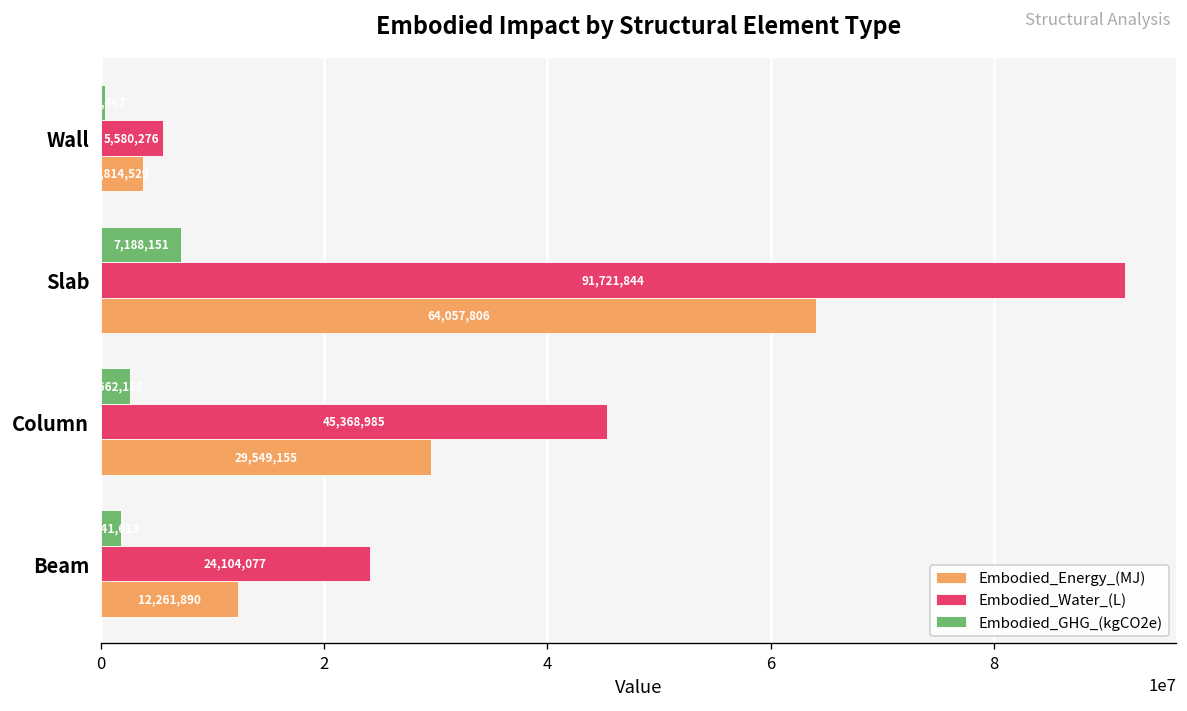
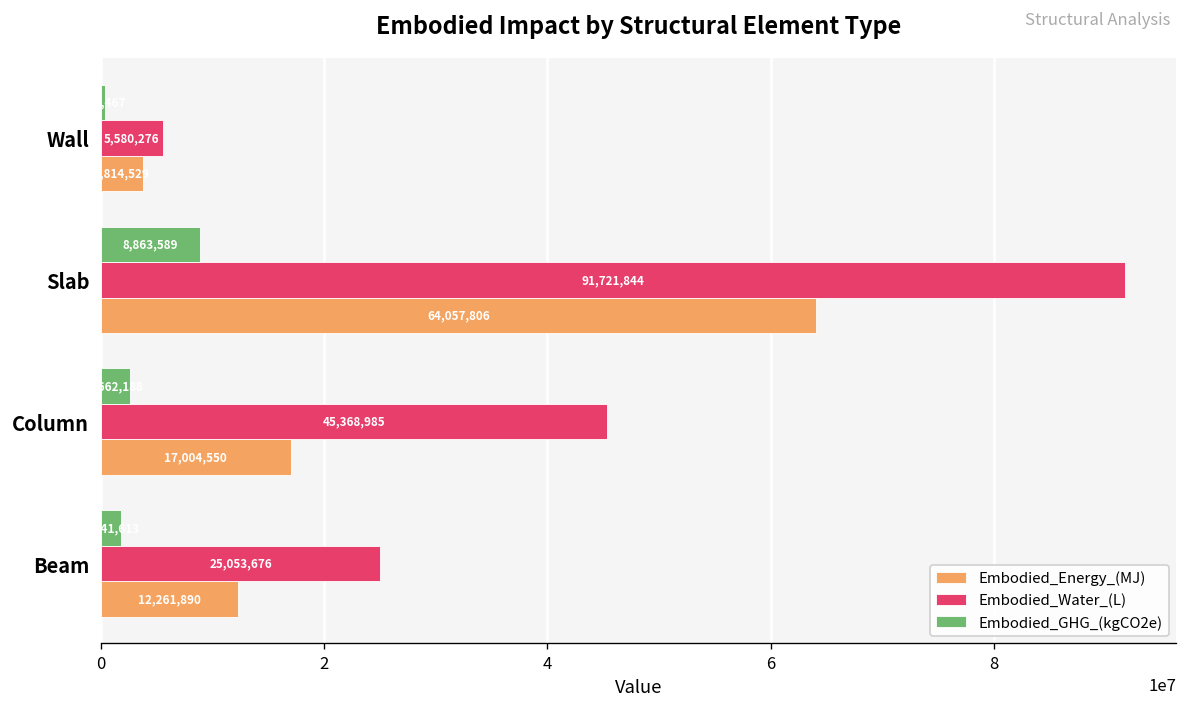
  {
    "Embodied_Energy_(MJ)": {
      "Wall": "3,814,529",
      "Slab": "64,057,806",
-     "Column": "29,549,155",
+     "Column": "17,004,550",
      "Beam": "12,261,890"
    },
    "Embodied_Water_(L)": {
      "Wall": "5,580,276",
      "Slab": "91,721,844",
      "Column": "45,368,985",
-     "Beam": "24,104,077"
+     "Beam": "25,053,676"
    },
    "Embodied_GHG_(kgCO2e)": {
-     "Slab": "7,188,151"
+     "Slab": "8,863,589"
    }
  }
